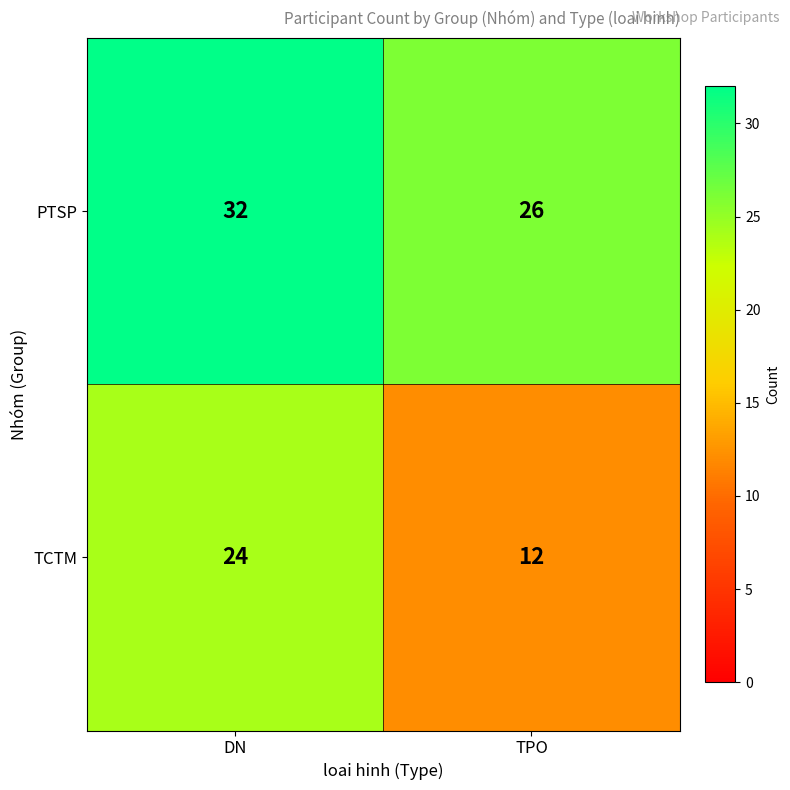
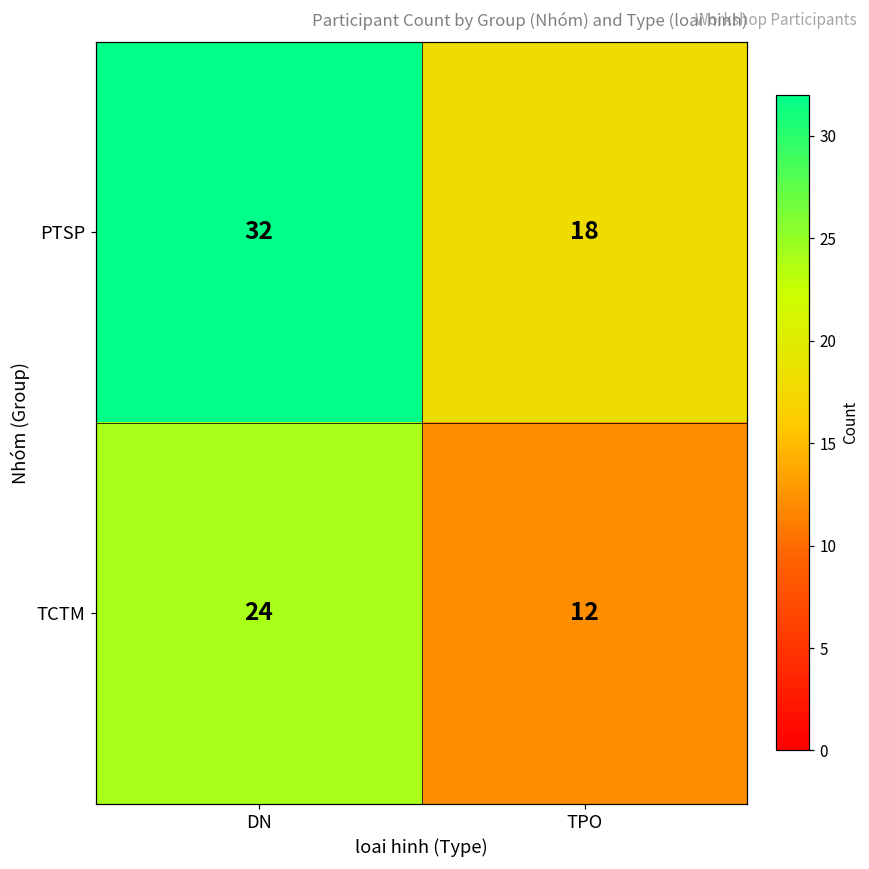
  {
    "PTSP": {
      "DN": 32,
-     "TPO": 26
+     "TPO": 18
    },
    "TCTM": {
      "DN": 24,
      "TPO": 12
    }
  }
